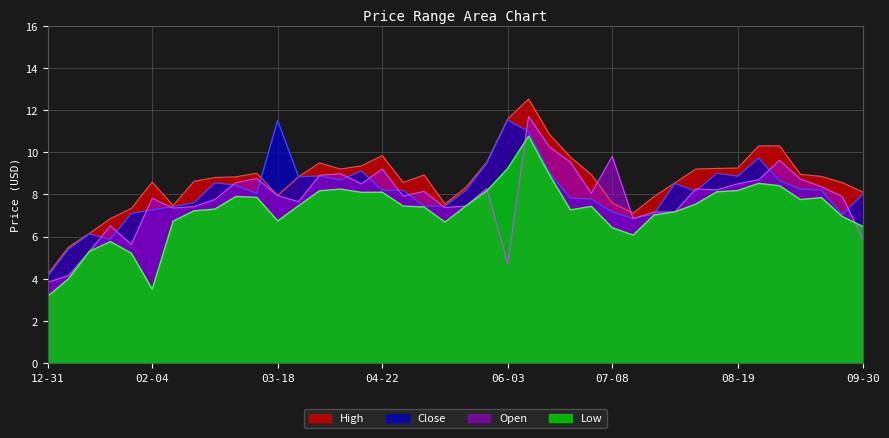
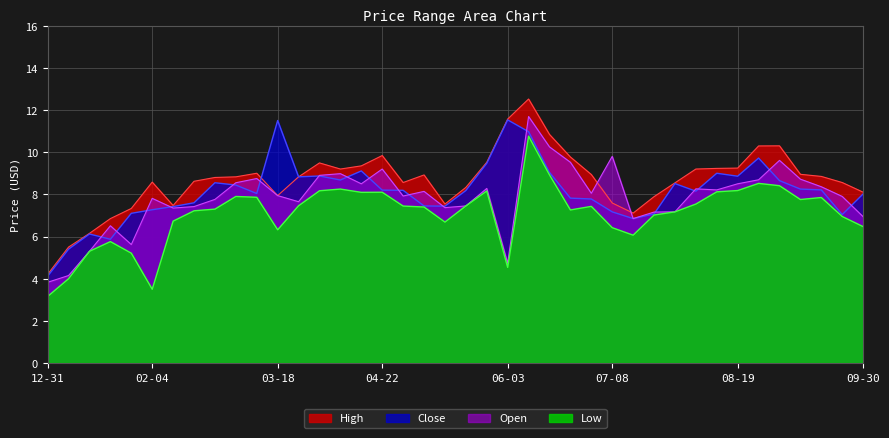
  {
    "High": {
      "02-04": 8.6,
      "04-22": 9.8,
      "07-08": 7.6,
      "08-19": 9.2
    },
    "Close": {
      "02-04": 7.3,
      "03-18": 11.5,
      "07-08": 7.2,
      "08-19": 8.9
    },
    "Open": {
      "12-31": 3.8,
      "02-04": 7.8,
      "04-22": 9.2,
      "06-03": 4.7,
      "07-08": 9.8,
      "08-19": 8.5,
-     "09-30": 5.9
+     "09-30": 6.9
    },
    "Low": {
      "12-31": 3.2,
      "02-04": 3.5,
-     "03-18": 6.7,
-     "06-03": 9.2,
+     "03-18": 6.3,
+     "06-03": 4.5,
      "07-08": 6.4,
      "08-19": 8.2,
      "09-30": 6.5
    }
  }
